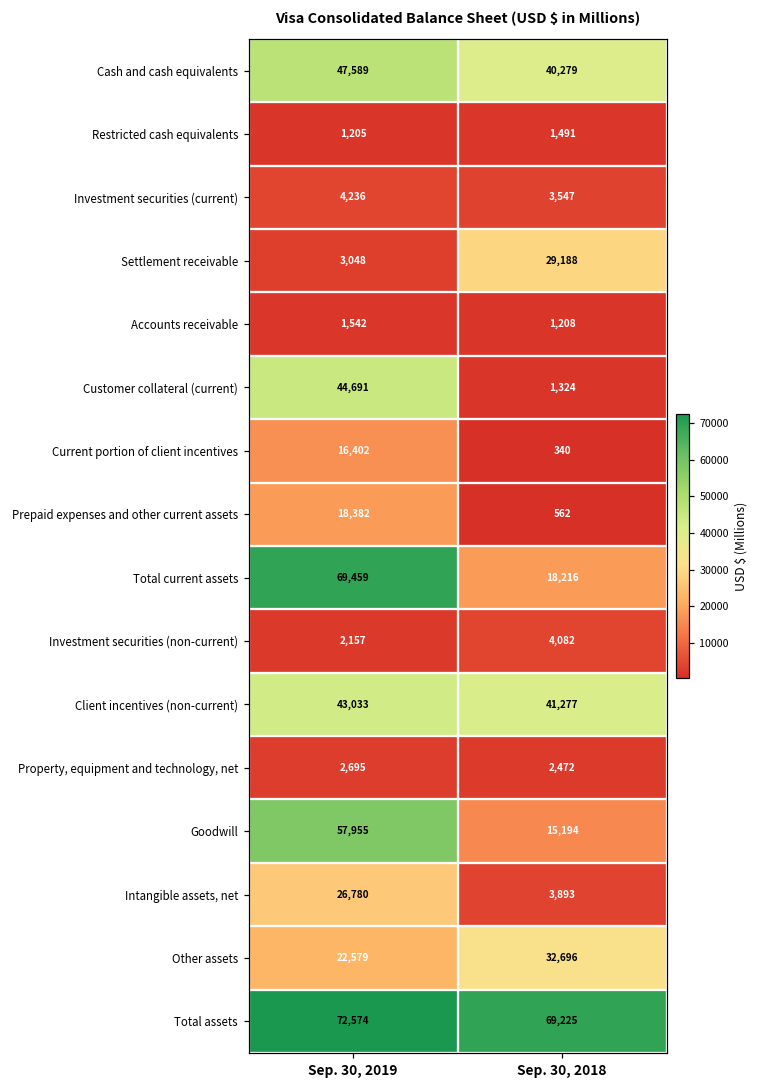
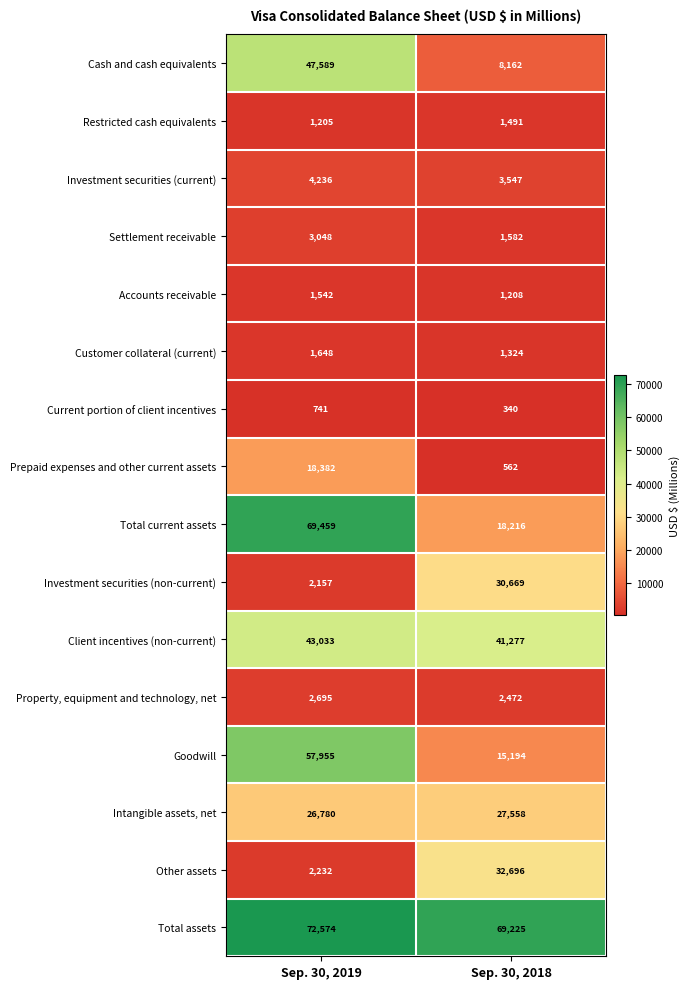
  {
    "Cash and cash equivalents": {
      "Sep. 30, 2019": "47,589",
-     "Sep. 30, 2018": "40,279"
+     "Sep. 30, 2018": "8,162"
    },
    "Restricted cash equivalents": {
      "Sep. 30, 2019": "1,205",
      "Sep. 30, 2018": "1,491"
    },
    "Investment securities (current)": {
      "Sep. 30, 2019": "4,236",
      "Sep. 30, 2018": "3,547"
    },
    "Settlement receivable": {
      "Sep. 30, 2019": "3,048",
-     "Sep. 30, 2018": "29,188"
+     "Sep. 30, 2018": "1,582"
    },
    "Accounts receivable": {
      "Sep. 30, 2019": "1,542",
      "Sep. 30, 2018": "1,208"
    },
    "Customer collateral (current)": {
-     "Sep. 30, 2019": "44,691",
+     "Sep. 30, 2019": "1,648",
      "Sep. 30, 2018": "1,324"
    },
    "Current portion of client incentives": {
-     "Sep. 30, 2019": "16,402",
+     "Sep. 30, 2019": "741",
      "Sep. 30, 2018": "340"
    },
    "Prepaid expenses and other current assets": {
      "Sep. 30, 2019": "18,382",
      "Sep. 30, 2018": "562"
    },
    "Total current assets": {
      "Sep. 30, 2019": "69,459",
      "Sep. 30, 2018": "18,216"
    },
    "Investment securities (non-current)": {
      "Sep. 30, 2019": "2,157",
-     "Sep. 30, 2018": "4,082"
+     "Sep. 30, 2018": "30,669"
    },
    "Client incentives (non-current)": {
      "Sep. 30, 2019": "43,033",
      "Sep. 30, 2018": "41,277"
    },
    "Property, equipment and technology, net": {
      "Sep. 30, 2019": "2,695",
      "Sep. 30, 2018": "2,472"
    },
    "Goodwill": {
      "Sep. 30, 2019": "57,955",
      "Sep. 30, 2018": "15,194"
    },
    "Intangible assets, net": {
      "Sep. 30, 2019": "26,780",
-     "Sep. 30, 2018": "3,893"
+     "Sep. 30, 2018": "27,558"
    },
    "Other assets": {
-     "Sep. 30, 2019": "22,579",
+     "Sep. 30, 2019": "2,232",
      "Sep. 30, 2018": "32,696"
    },
    "Total assets": {
      "Sep. 30, 2019": "72,574",
      "Sep. 30, 2018": "69,225"
    }
  }
